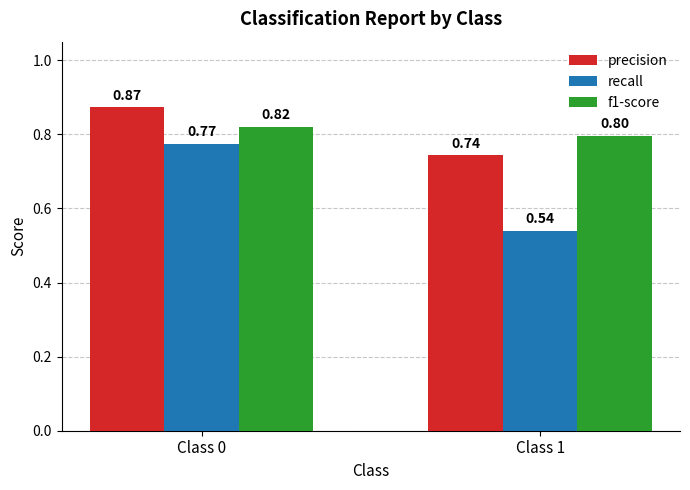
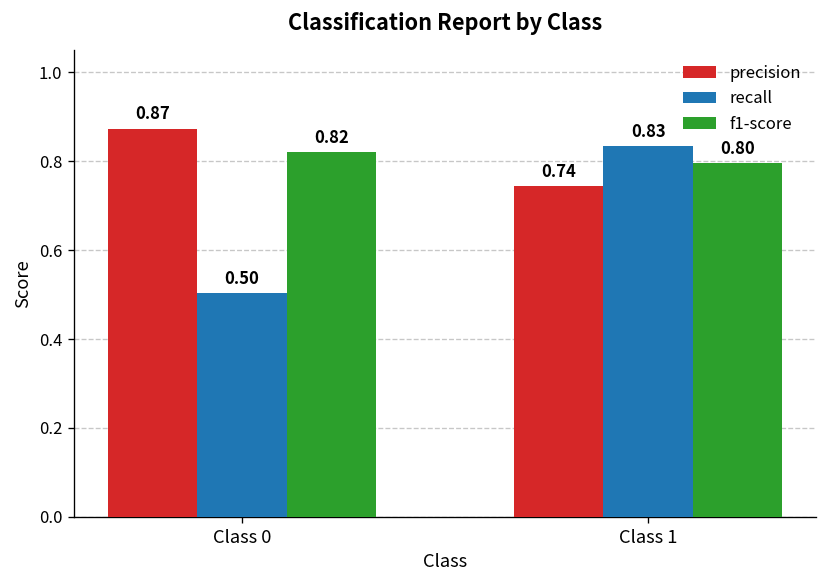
  {
    "precision": {
      "Class 0": 0.87,
      "Class 1": 0.74
    },
    "recall": {
-     "Class 0": 0.77,
-     "Class 1": 0.54
+     "Class 0": 0.50,
+     "Class 1": 0.83
    },
    "f1-score": {
      "Class 0": 0.82,
      "Class 1": 0.80
    }
  }
